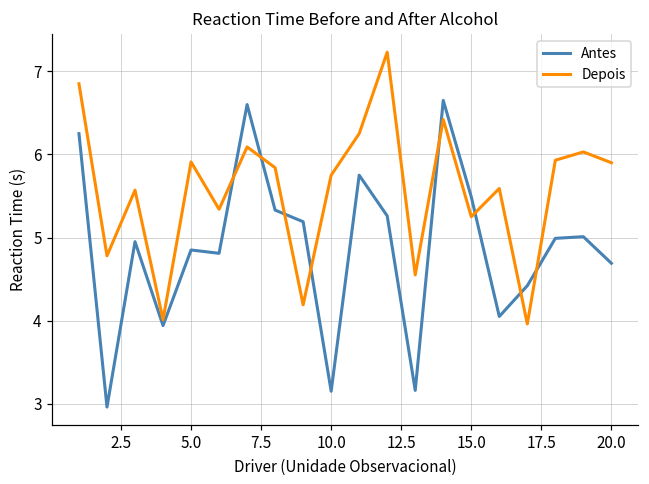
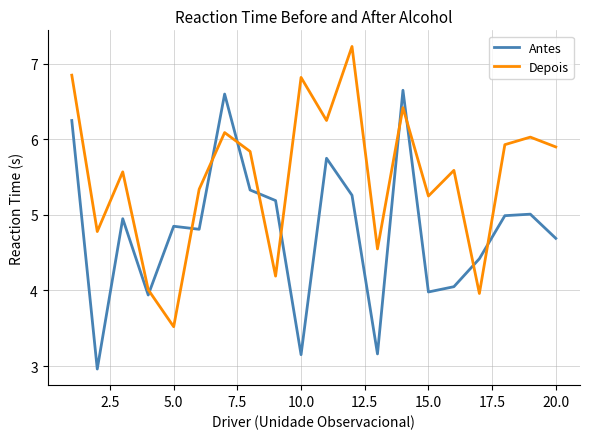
  {
    "Antes": {
      "5.0": 4.9,
      "10.0": 3.2,
-     "15.0": 5.5,
+     "15.0": 4.0,
      "20.0": 4.7
    },
    "Depois": {
-     "5.0": 5.9,
-     "10.0": 5.8,
+     "5.0": 3.5,
+     "10.0": 6.8,
      "15.0": 5.3,
      "20.0": 5.9
    }
  }
